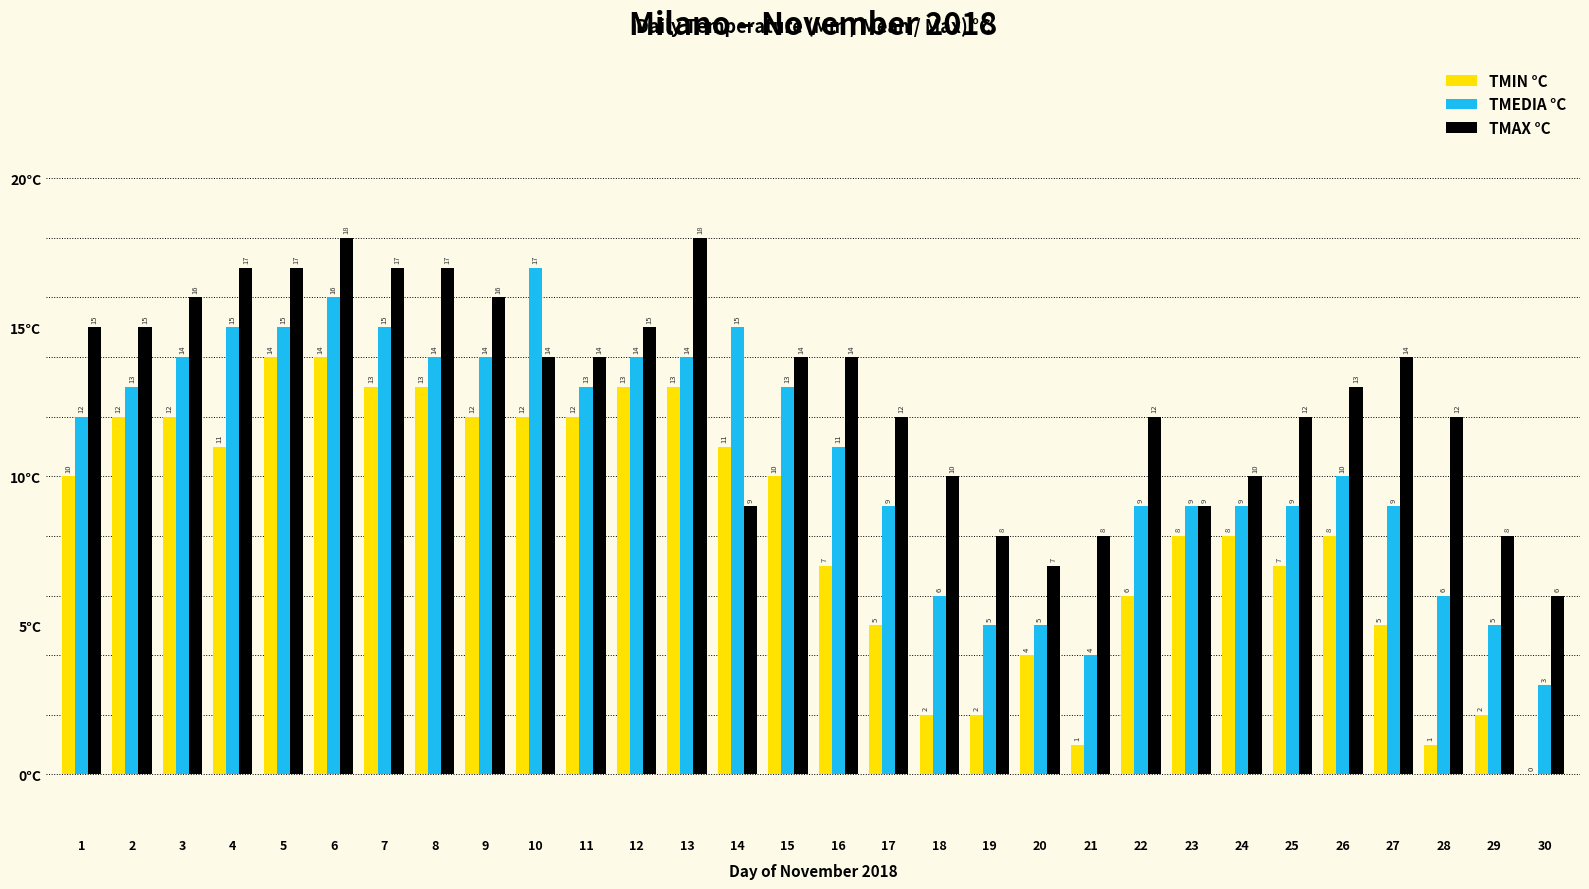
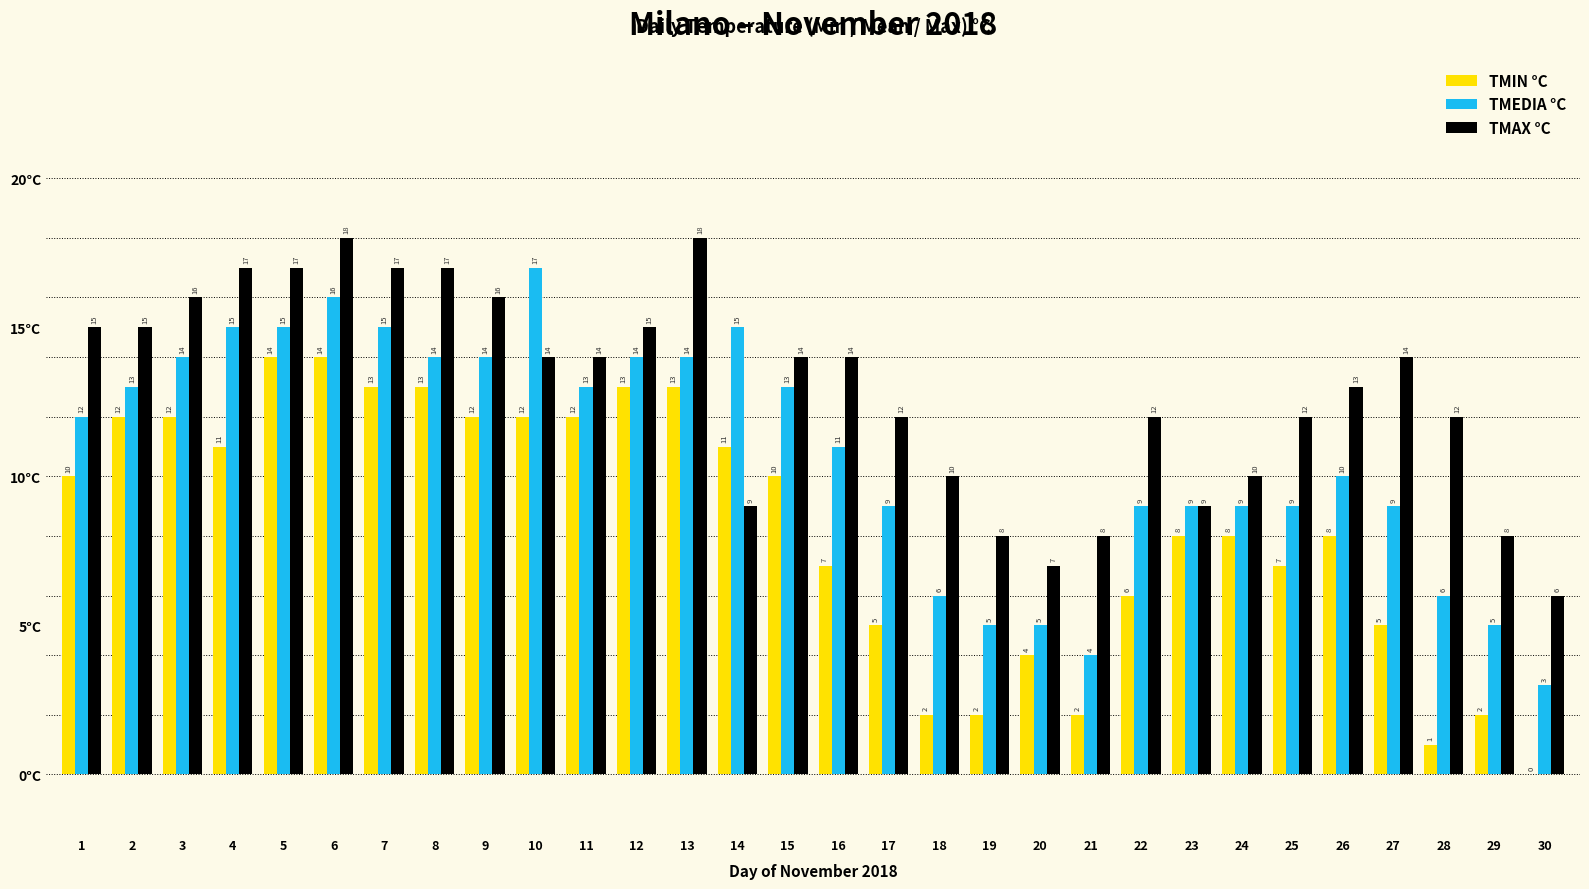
  {
    "TMIN °C": {
      "1": 10,
      "2": 12,
      "3": 12,
      "4": 11,
      "5": 14,
      "6": 14,
      "7": 13,
      "8": 13,
      "9": 12,
      "10": 12,
      "11": 12,
      "12": 13,
      "13": 13,
      "14": 11,
      "15": 10,
      "16": 7,
      "17": 5,
      "18": 2,
      "19": 2,
      "20": 4,
-     "21": 1,
+     "21": 2,
      "22": 6,
      "23": 8,
      "24": 8,
      "25": 7,
      "26": 8,
      "27": 5,
      "28": 1,
      "29": 2,
      "30": 0
    },
    "TMEDIA °C": {
      "1": 12,
      "2": 13,
      "3": 14,
      "4": 15,
      "5": 15,
      "6": 16,
      "7": 15,
      "8": 14,
      "9": 14,
      "10": 17,
      "11": 13,
      "12": 14,
      "13": 14,
      "14": 15,
      "15": 13,
      "16": 11,
      "17": 9,
      "18": 6,
      "19": 5,
      "20": 5,
      "21": 4,
      "22": 9,
      "23": 9,
      "24": 9,
      "25": 9,
      "26": 10,
      "27": 9,
      "28": 6,
      "29": 5,
      "30": 3
    },
    "TMAX °C": {
      "1": 15,
      "2": 15,
      "3": 16,
      "4": 17,
      "5": 17,
      "6": 18,
      "7": 17,
      "8": 17,
      "9": 16,
      "10": 14,
      "11": 14,
      "12": 15,
      "13": 18,
      "14": 9,
      "15": 14,
      "16": 14,
      "17": 12,
      "18": 10,
      "19": 8,
      "20": 7,
      "21": 8,
      "22": 12,
      "23": 9,
      "24": 10,
      "25": 12,
      "26": 13,
      "27": 14,
      "28": 12,
      "29": 8,
      "30": 6
    }
  }
